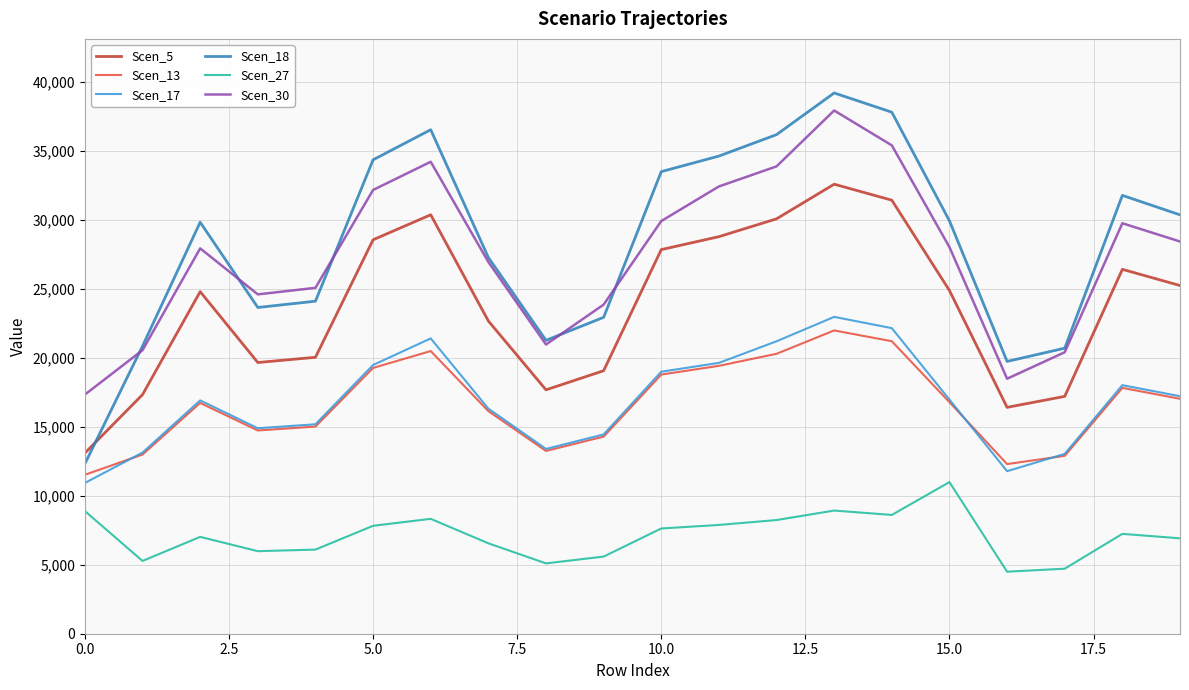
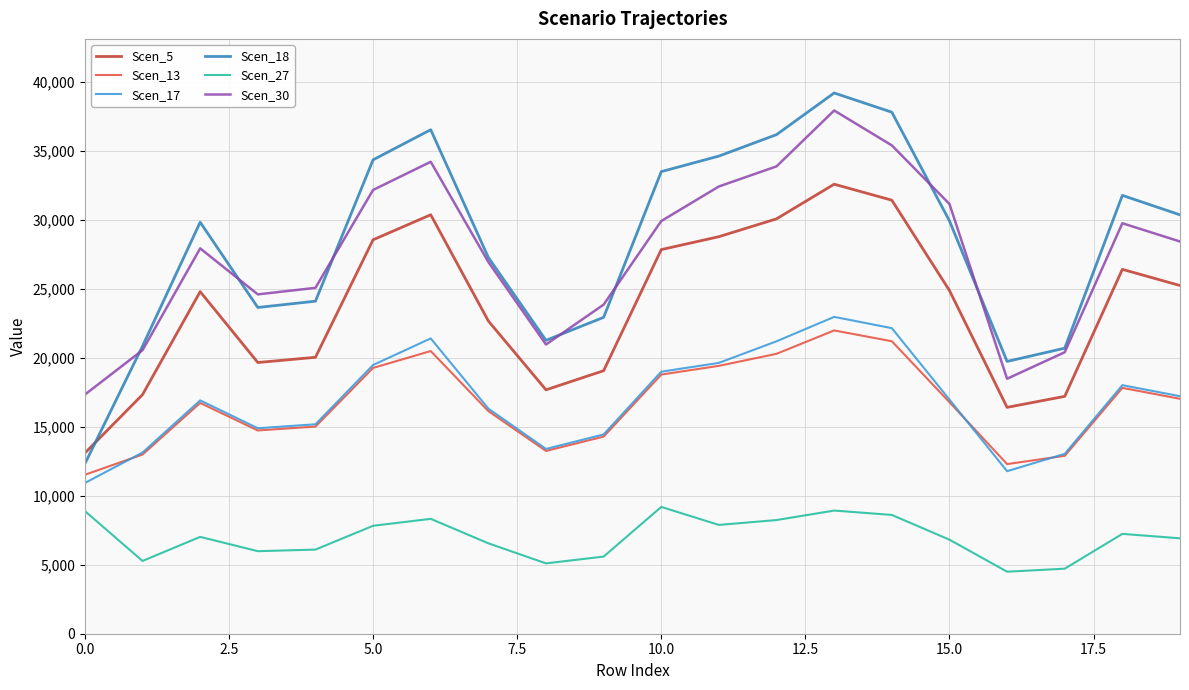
  {
    "Scen_27": {
      "0.0": "8,900",
      "5.0": "7,800",
-     "10.0": "7,600",
-     "15.0": "11,000"
+     "10.0": "9,200",
+     "15.0": "6,800"
    },
    "Scen_30": {
      "0.0": "17,300",
      "5.0": "32,200",
      "10.0": "29,900",
-     "15.0": "28,000"
+     "15.0": "31,100"
    }
  }
